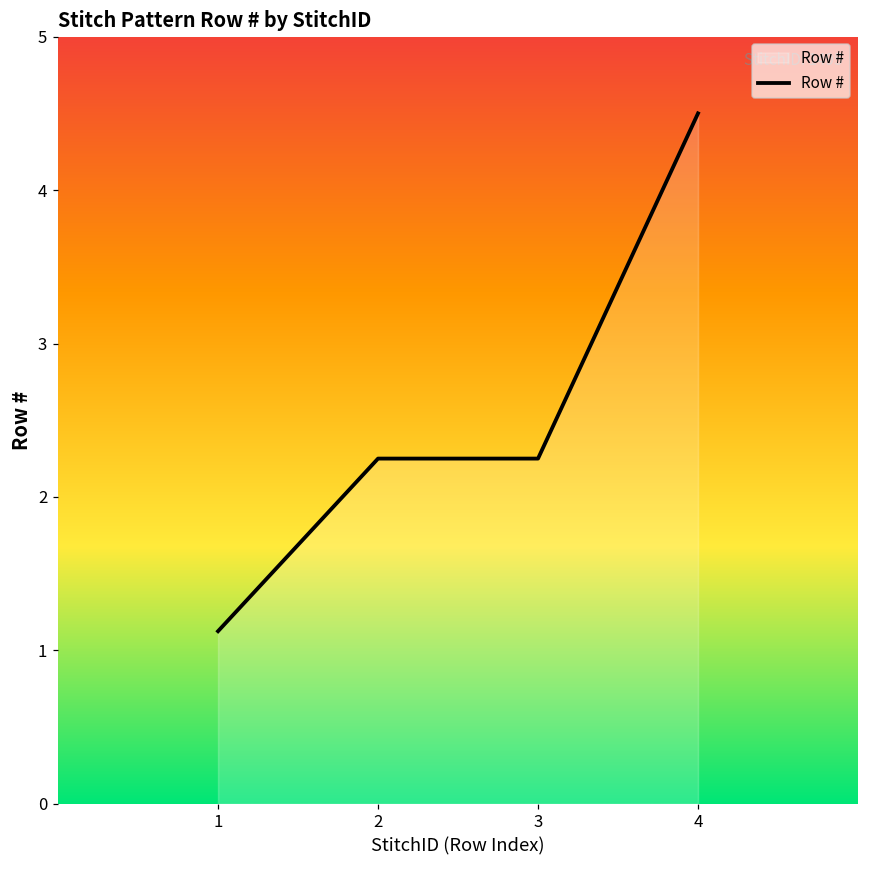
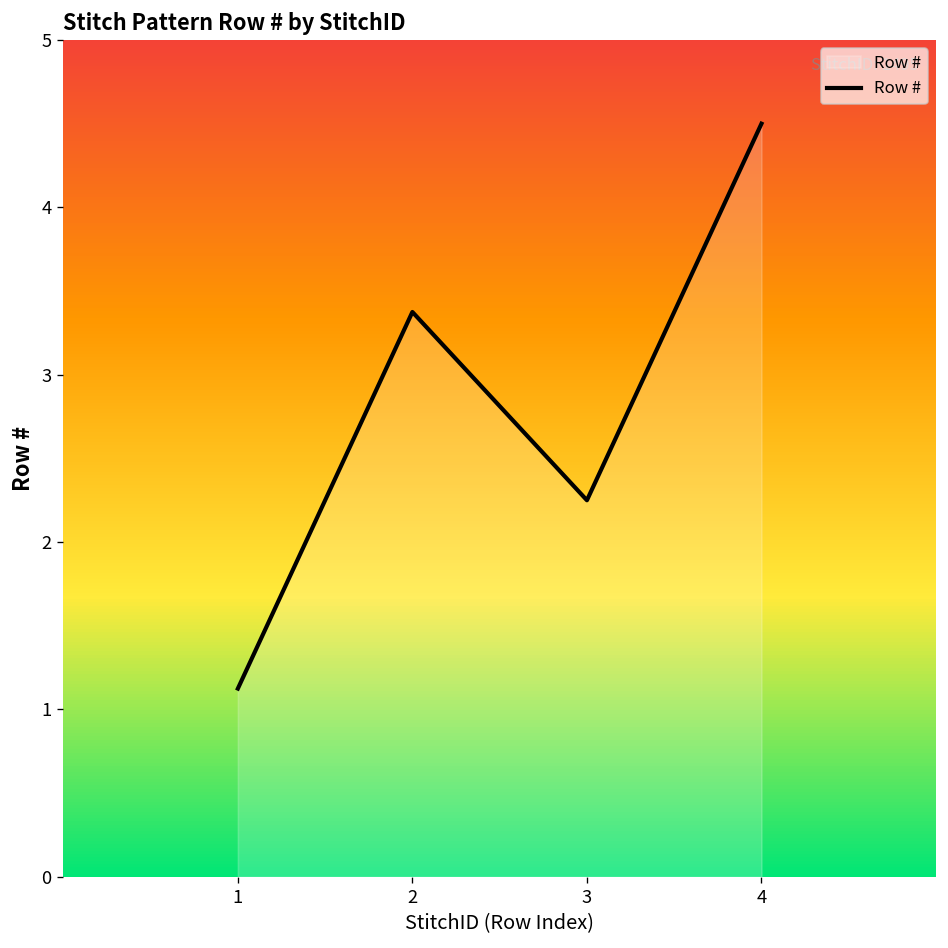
  {
    "1": 1.13,
-   "2": 2.25,
+   "2": 3.38,
    "3": 2.25,
    "4": 4.50
  }
